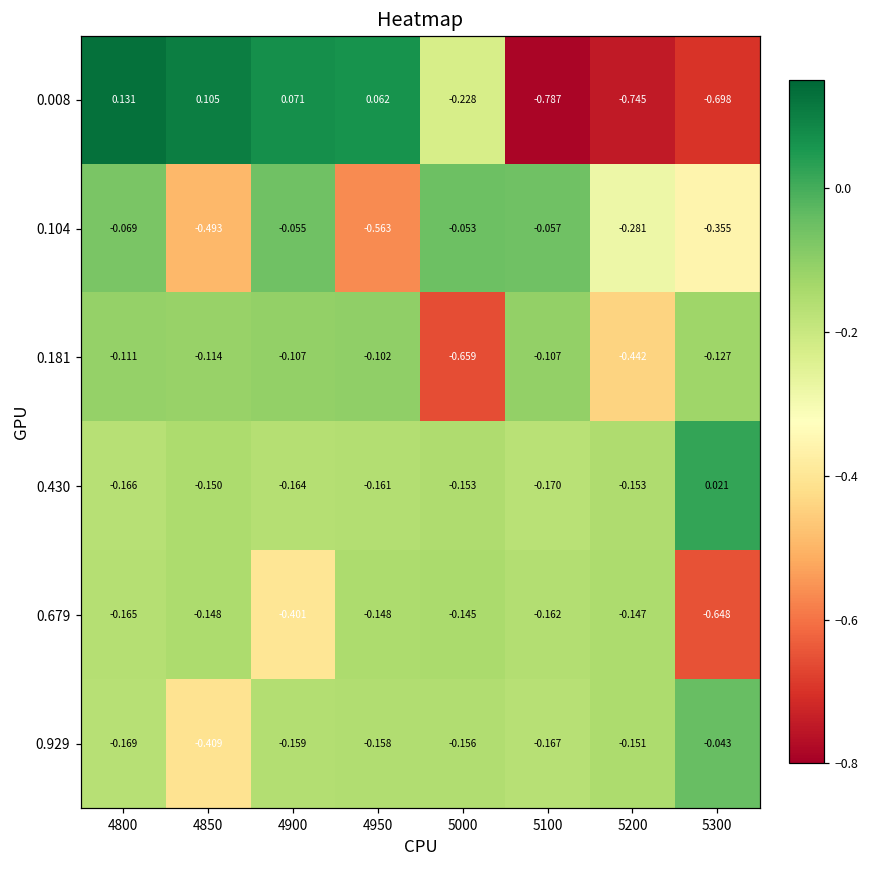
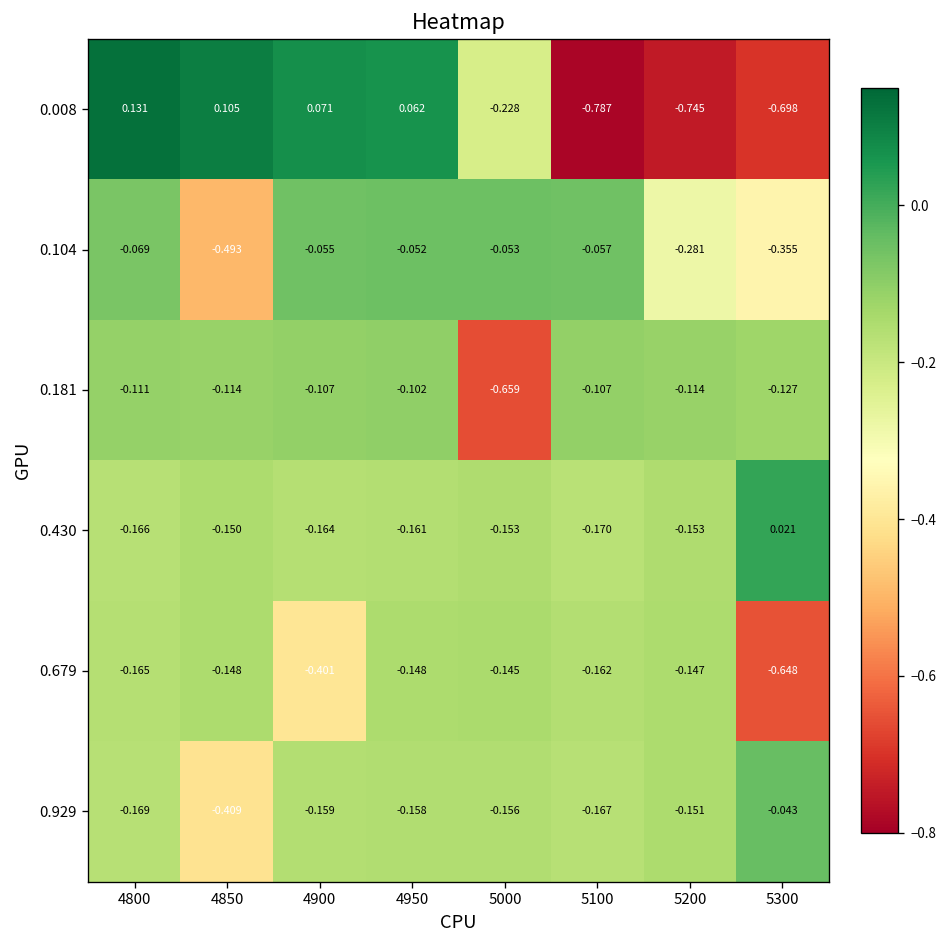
  {
    "0.008": {
      "4800": 0.131,
      "4850": 0.105,
      "4900": 0.071,
      "4950": 0.062,
      "5000": -0.228,
      "5100": -0.787,
      "5200": -0.745,
      "5300": -0.698
    },
    "0.104": {
      "4800": -0.069,
      "4850": -0.493,
      "4900": -0.055,
-     "4950": -0.563,
+     "4950": -0.052,
      "5000": -0.053,
      "5100": -0.057,
      "5200": -0.281,
      "5300": -0.355
    },
    "0.181": {
      "4800": -0.111,
      "4850": -0.114,
      "4900": -0.107,
      "4950": -0.102,
      "5000": -0.659,
      "5100": -0.107,
-     "5200": -0.442,
+     "5200": -0.114,
      "5300": -0.127
    },
    "0.430": {
      "4800": -0.166,
      "4850": -0.150,
      "4900": -0.164,
      "4950": -0.161,
      "5000": -0.153,
      "5100": -0.170,
      "5200": -0.153,
      "5300": 0.021
    },
    "0.679": {
      "4800": -0.165,
      "4850": -0.148,
      "4900": -0.401,
      "4950": -0.148,
      "5000": -0.145,
      "5100": -0.162,
      "5200": -0.147,
      "5300": -0.648
    },
    "0.929": {
      "4800": -0.169,
      "4850": -0.409,
      "4900": -0.159,
      "4950": -0.158,
      "5000": -0.156,
      "5100": -0.167,
      "5200": -0.151,
      "5300": -0.043
    }
  }
